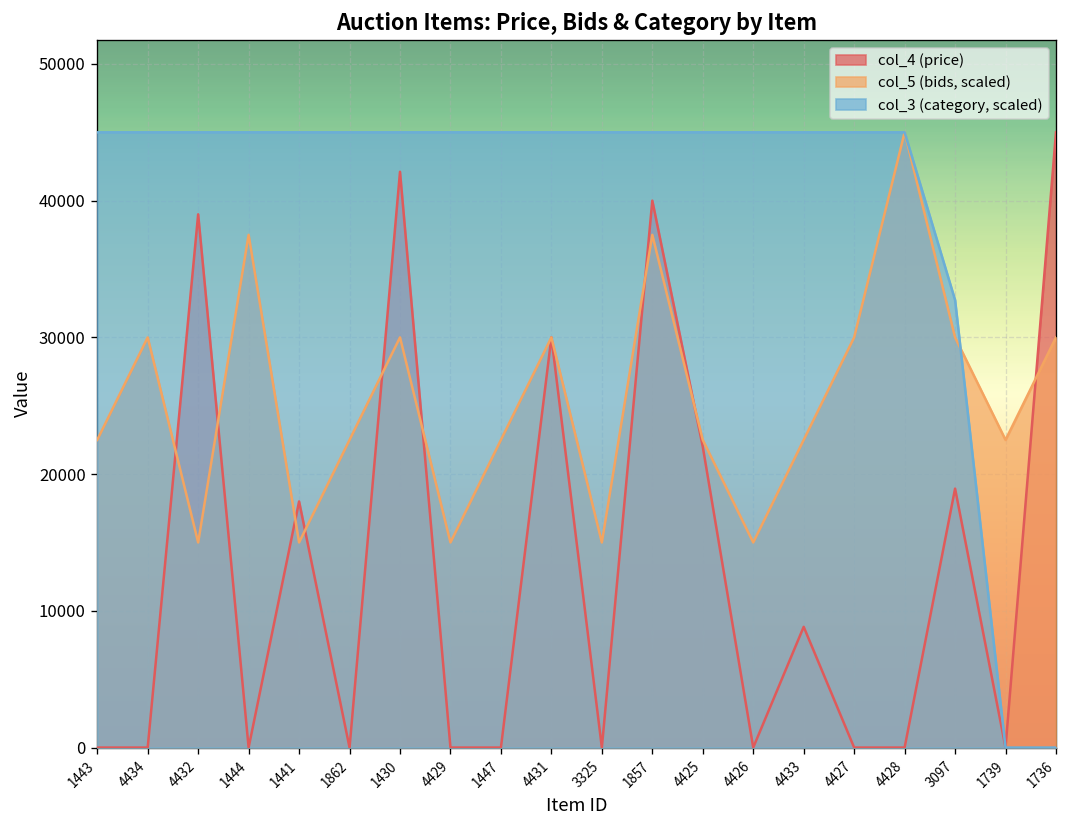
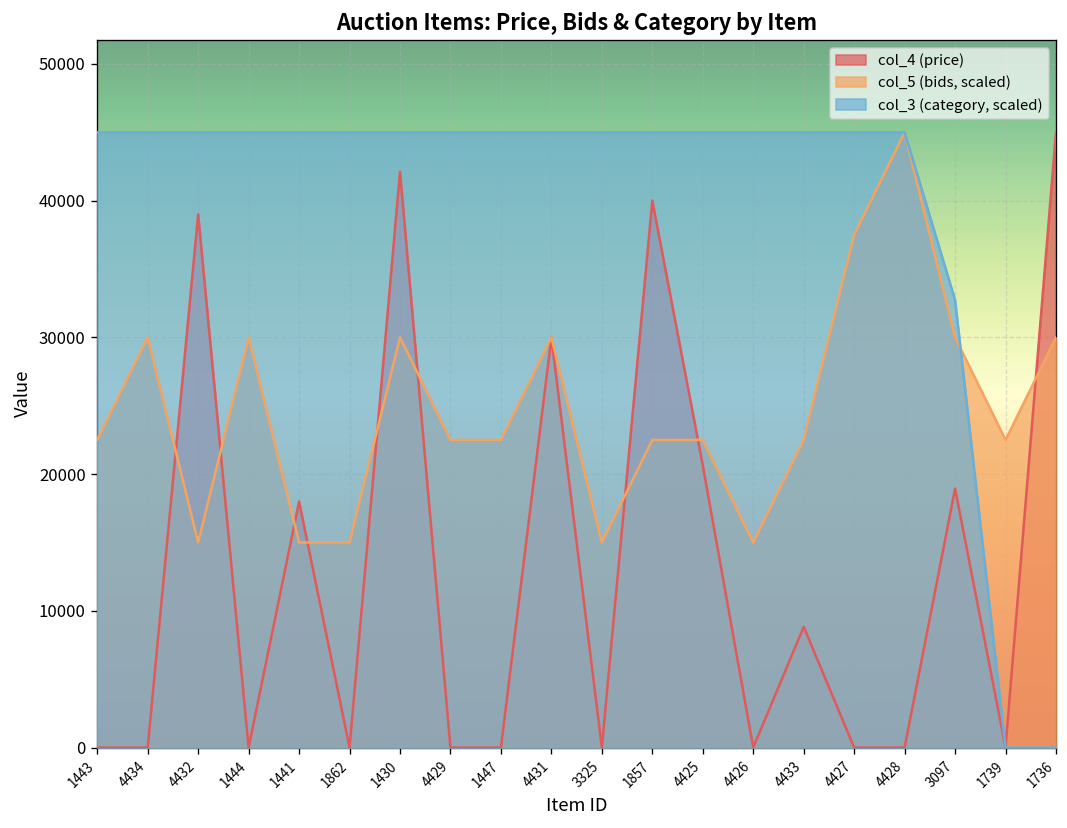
  {
    "col_4 (price)": {
      "1443": 0,
      "4434": 0,
      "4432": 39000,
      "1444": 0,
      "1441": 18000,
      "1862": 0,
      "1430": 42100,
      "4429": 0,
      "1447": 0,
      "3325": 0,
      "1857": 40000,
-     "4425": 22000,
+     "4425": 20600,
      "4426": 0,
      "4433": 8800,
      "4427": 0,
      "4428": 0,
      "3097": 18900,
      "1736": 45000
    },
    "col_5 (bids, scaled)": {
      "1443": 22500,
      "4434": 30000,
      "4432": 15000,
-     "1444": 37500,
+     "1444": 30000,
      "1441": 15000,
-     "1862": 22500,
+     "1862": 15000,
      "1430": 30000,
-     "4429": 15000,
+     "4429": 22500,
      "1447": 22500,
      "3325": 15000,
-     "1857": 37500,
+     "1857": 22500,
      "4425": 22500,
      "4426": 15000,
      "4433": 22500,
-     "4427": 30000,
+     "4427": 37500,
      "3097": 30000,
      "1739": 22500,
      "1736": 30000
    },
    "col_3 (category, scaled)": {
      "1443": 45000,
      "4434": 45000,
      "4432": 45000,
      "1444": 45000,
      "1441": 45000,
      "1862": 45000,
      "1430": 45000,
      "4429": 45000,
      "1447": 45000,
      "4431": 45000,
      "3325": 45000,
      "1857": 45000,
      "4425": 45000,
      "4426": 45000,
      "4433": 45000,
      "4427": 45000,
      "3097": 32700,
      "1736": 0
    }
  }
